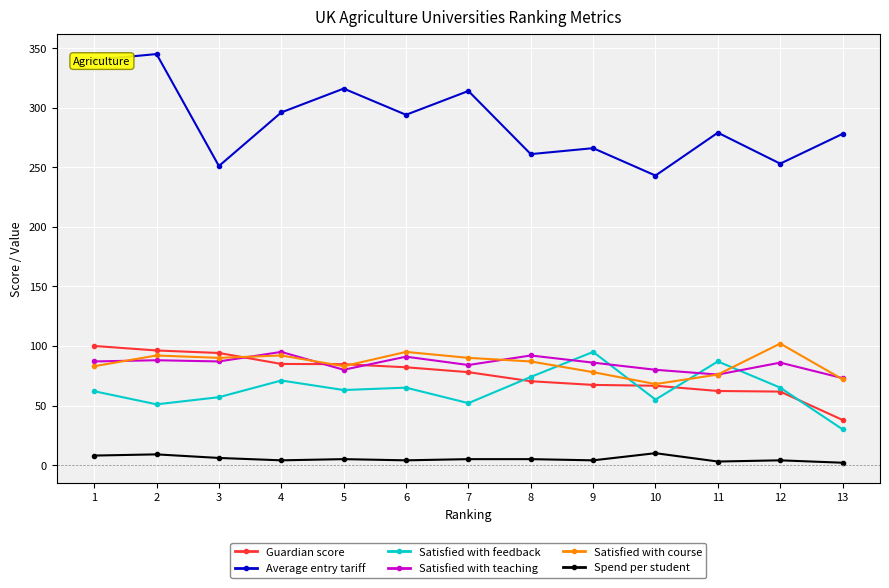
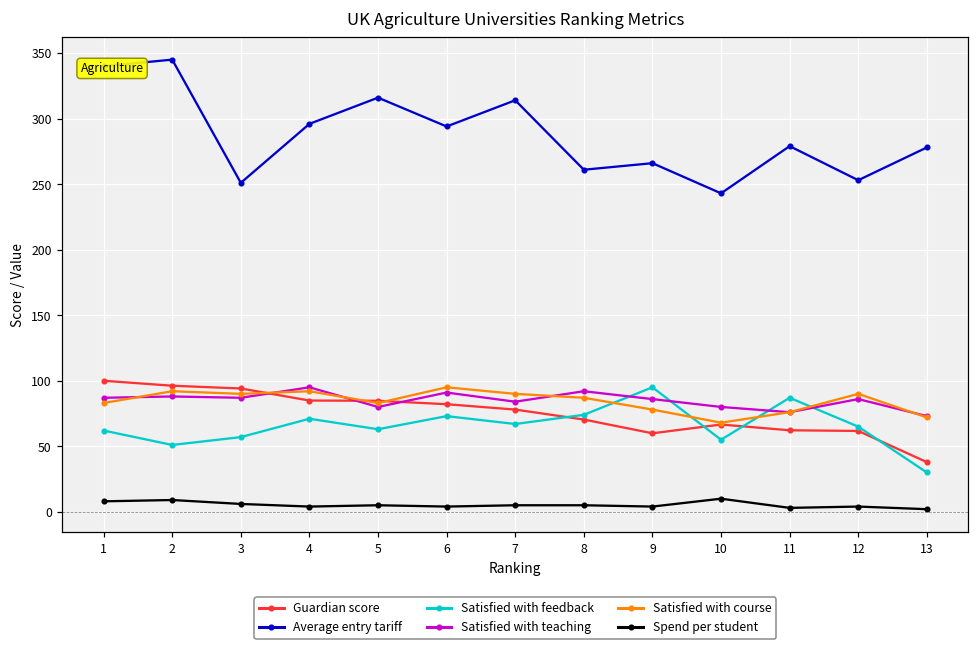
  {
    "Guardian score": {
      "1": 100,
      "2": 96,
      "3": 94,
      "4": 85,
      "6": 82,
      "7": 78,
      "8": 70,
-     "9": 67,
+     "9": 60,
      "11": 62,
      "12": 62,
      "13": 38
    },
    "Average entry tariff": {
      "2": 345,
      "3": 251,
      "4": 296,
      "5": 316,
      "6": 294,
      "7": 314,
      "8": 261,
      "9": 266,
      "10": 243,
      "11": 279,
      "12": 253,
      "13": 278
    },
    "Satisfied with feedback": {
      "1": 62,
      "2": 51,
      "3": 57,
      "4": 71,
      "5": 63,
-     "6": 65,
-     "7": 52,
+     "6": 73,
+     "7": 67,
      "8": 74,
      "9": 95,
      "10": 55,
      "11": 87,
      "12": 65,
      "13": 30
    },
    "Satisfied with teaching": {
      "1": 87,
      "2": 88,
      "3": 87,
      "4": 95,
      "5": 80,
      "6": 91,
      "7": 84,
      "8": 92,
      "9": 86,
      "10": 80,
      "12": 86
    },
    "Satisfied with course": {
      "1": 83,
      "2": 92,
      "3": 90,
      "4": 92,
      "6": 95,
      "7": 90,
      "8": 87,
      "9": 78,
-     "12": 102
+     "12": 90
    },
    "Spend per student": {
      "1": 8,
      "2": 9,
      "3": 6,
      "4": 4,
      "5": 5,
      "6": 4,
      "7": 5,
      "8": 5,
      "9": 4,
      "10": 10,
      "11": 3,
      "12": 4,
      "13": 2
    }
  }
